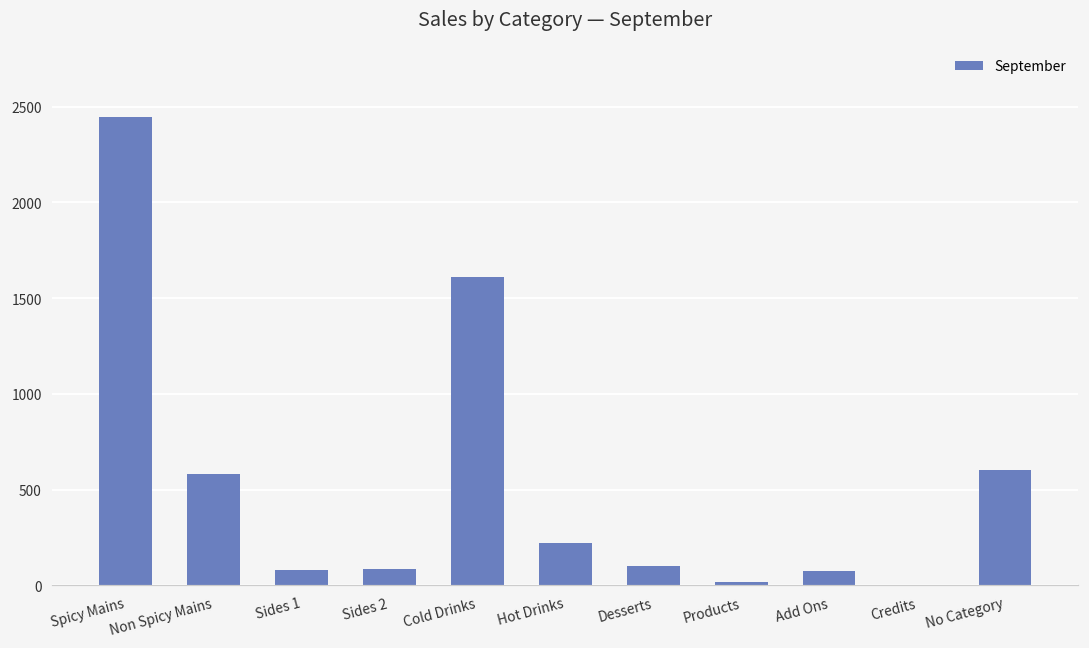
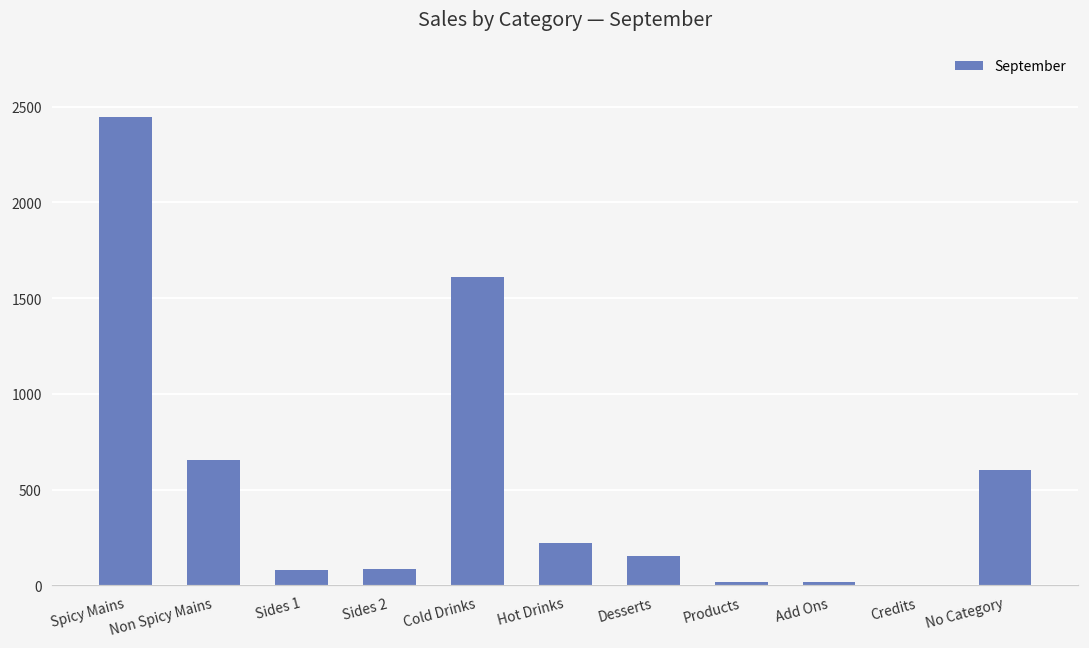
  {
    "Spicy Mains": 2450,
-   "Non Spicy Mains": 580,
+   "Non Spicy Mains": 660,
    "Sides 1": 80,
    "Sides 2": 90,
    "Cold Drinks": 1610,
    "Hot Drinks": 220,
-   "Desserts": 100,
+   "Desserts": 150,
    "Products": 20,
-   "Add Ons": 80,
+   "Add Ons": 20,
    "No Category": 600
  }
